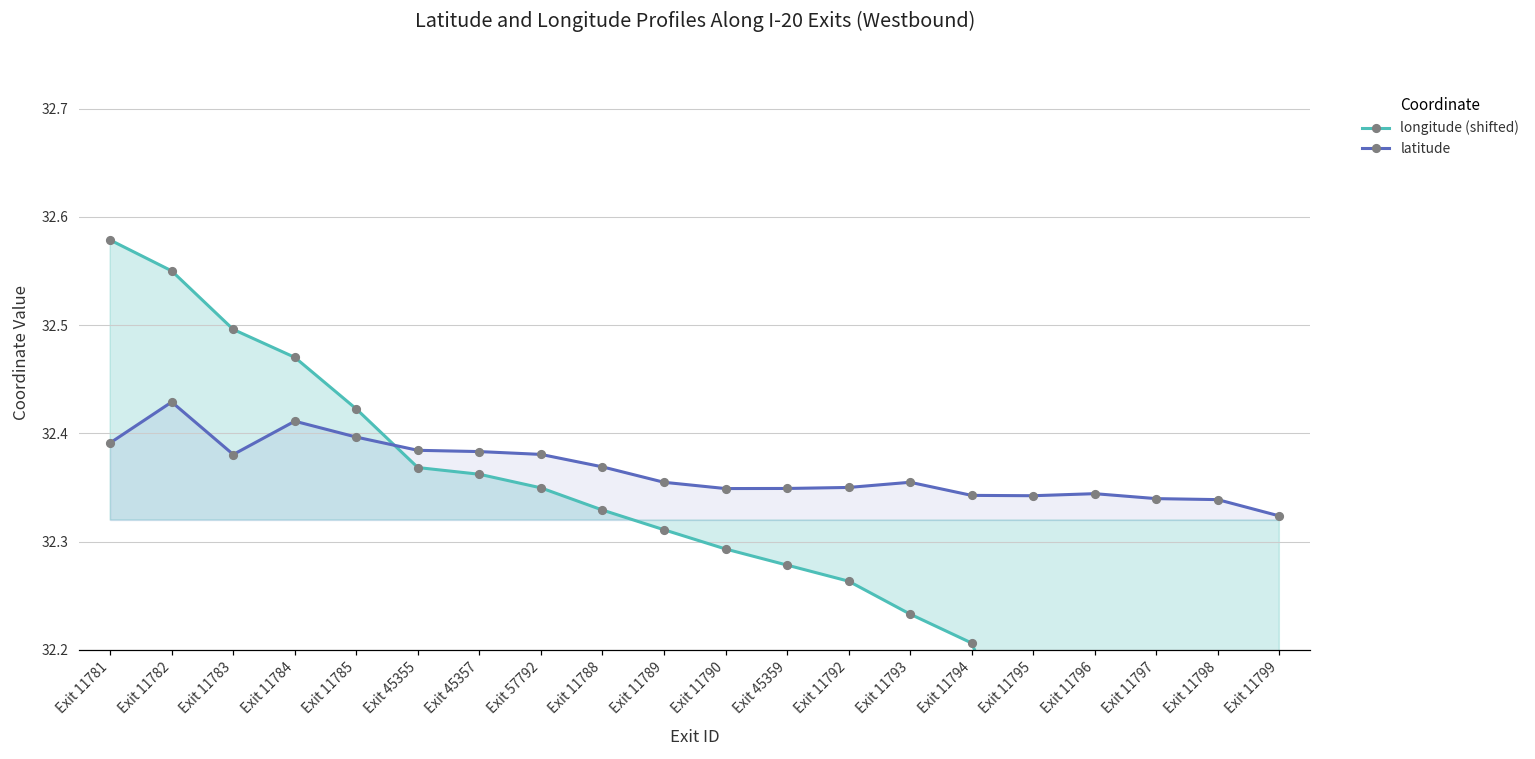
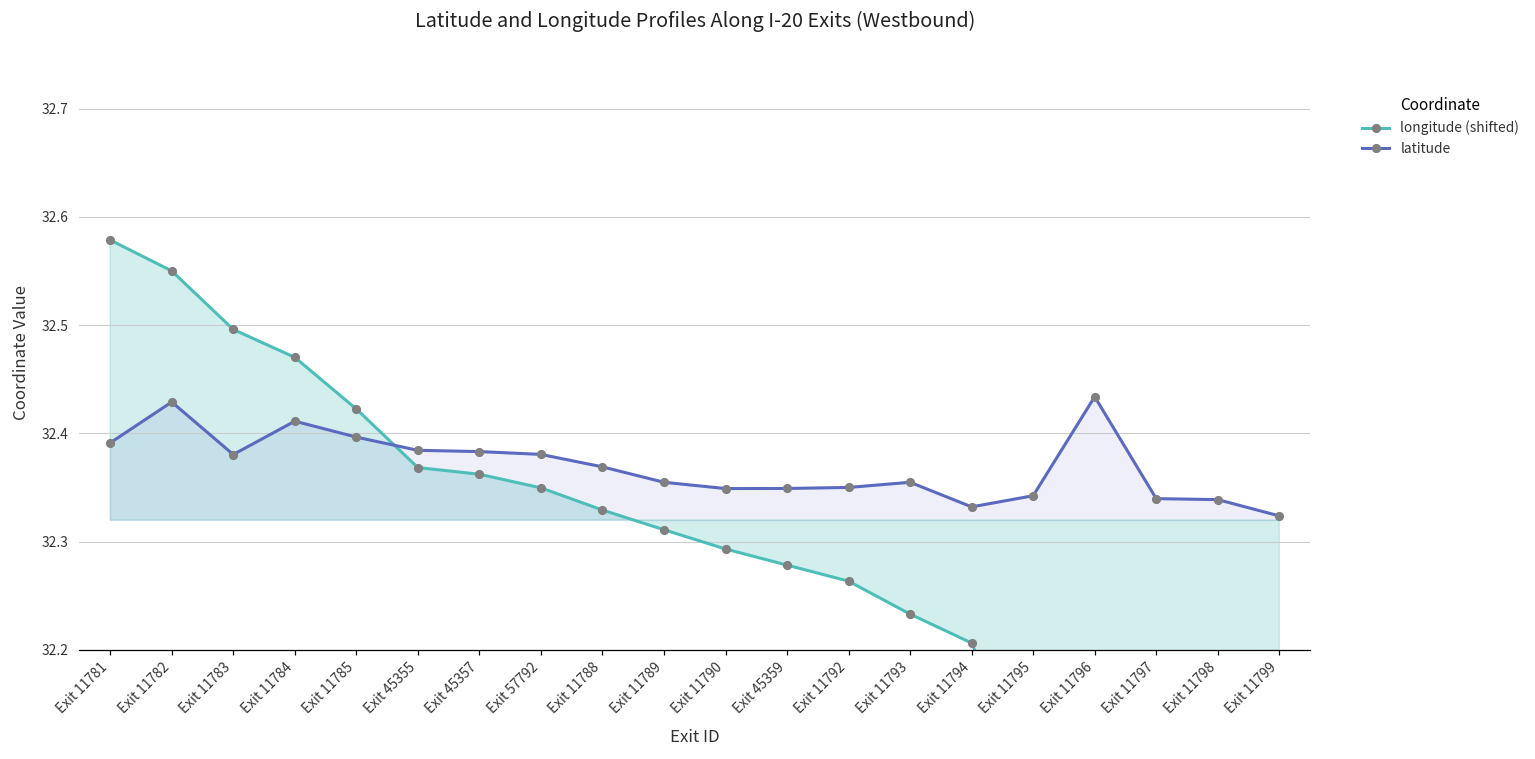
  {
    "latitude": {
      "Exit 11781": 32.39,
      "Exit 11782": 32.43,
      "Exit 11783": 32.38,
      "Exit 11784": 32.41,
      "Exit 11785": 32.40,
      "Exit 45355": 32.38,
      "Exit 45357": 32.38,
      "Exit 57792": 32.38,
      "Exit 11788": 32.37,
      "Exit 11789": 32.35,
      "Exit 11790": 32.35,
      "Exit 45359": 32.35,
      "Exit 11792": 32.35,
      "Exit 11793": 32.35,
-     "Exit 11794": 32.34,
+     "Exit 11794": 32.33,
      "Exit 11795": 32.34,
-     "Exit 11796": 32.34,
+     "Exit 11796": 32.43,
      "Exit 11797": 32.34,
      "Exit 11798": 32.34,
      "Exit 11799": 32.32
    }
  }
